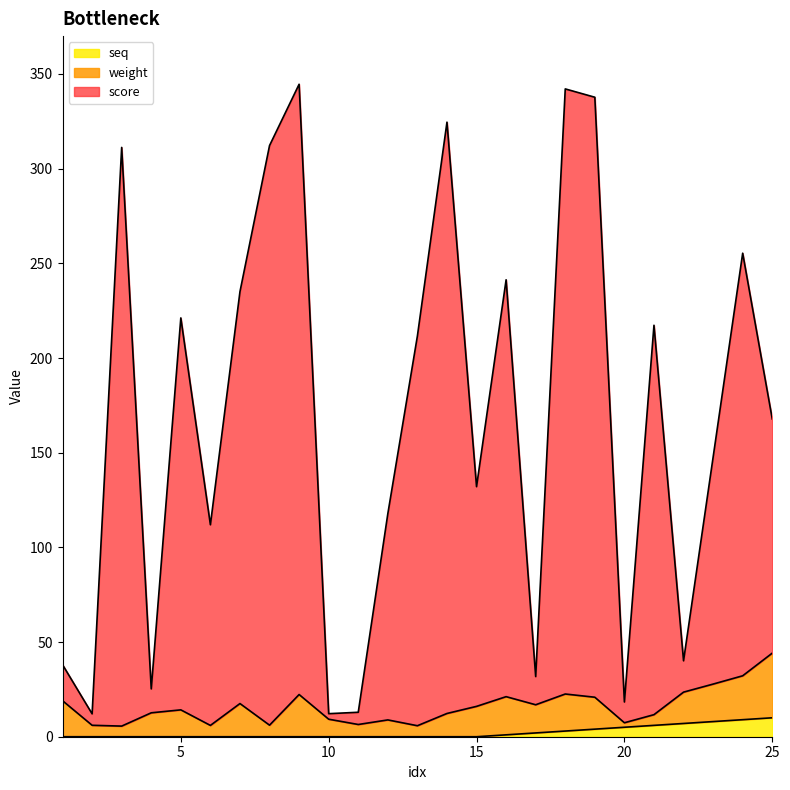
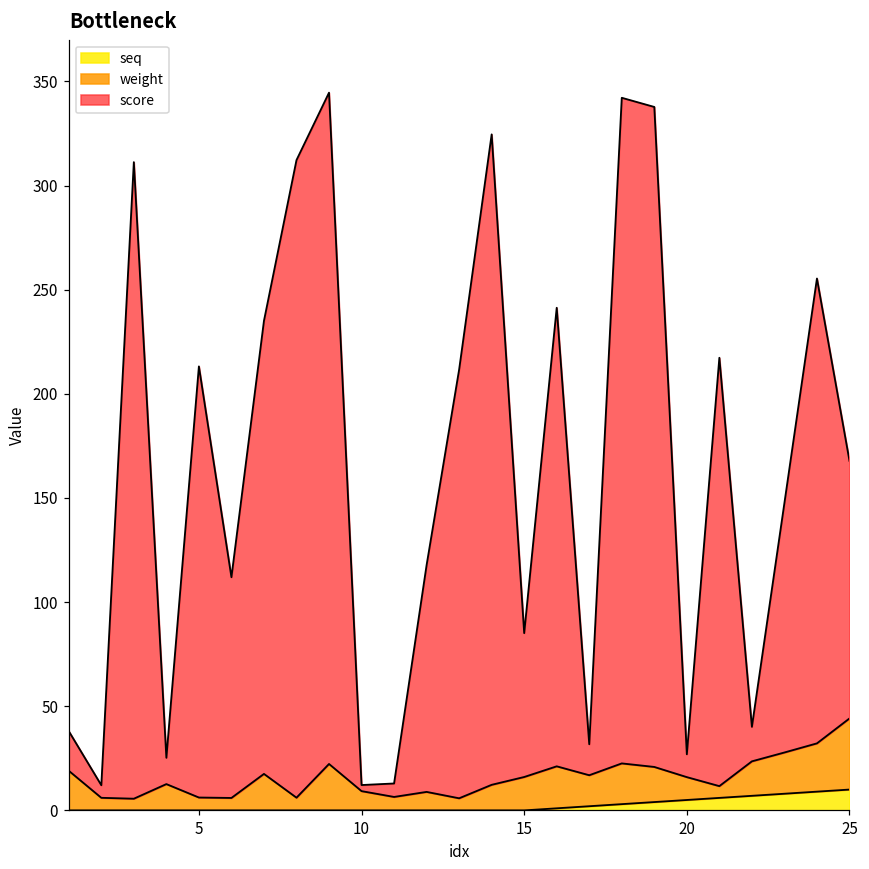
  {
    "seq": {
      "5": 0,
      "10": 0,
      "15": 0,
      "20": 5,
      "25": 10
    },
    "weight": {
-     "5": 14,
+     "5": 6,
      "10": 9,
      "15": 16,
-     "20": 2,
+     "20": 11,
      "25": 34
    },
    "score": {
      "5": 207,
      "10": 3,
-     "15": 116,
+     "15": 69,
      "20": 11,
      "25": 124
    }
  }
